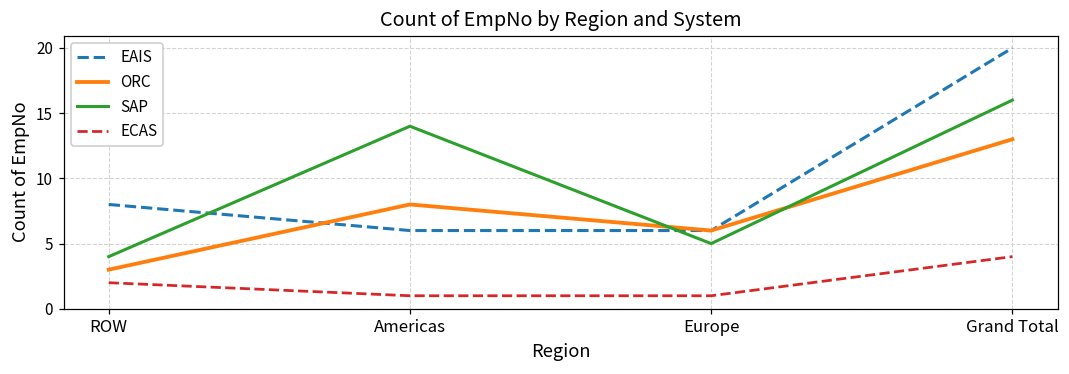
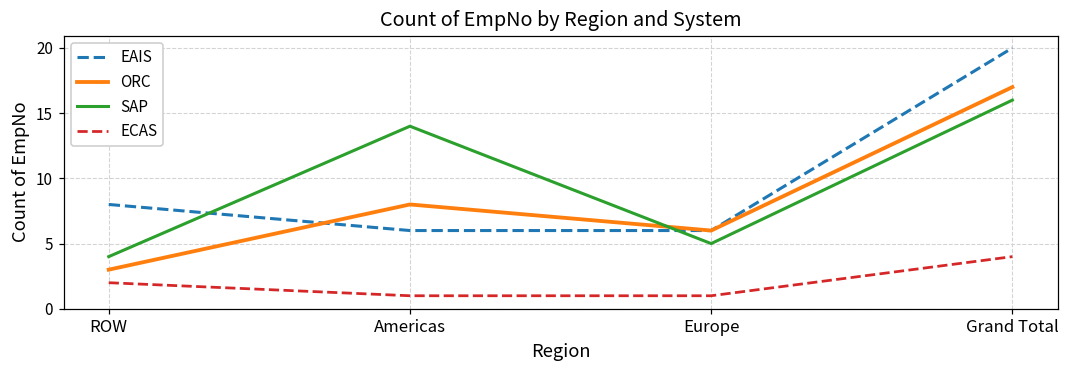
  {
    "EAIS": {
      "ROW": 8,
      "Americas": 6,
      "Grand Total": 20
    },
    "ORC": {
      "ROW": 3,
      "Americas": 8,
-     "Grand Total": 13
+     "Grand Total": 17
    },
    "SAP": {
      "ROW": 4,
      "Americas": 14,
      "Europe": 5,
      "Grand Total": 16
    },
    "ECAS": {
      "ROW": 2,
      "Americas": 1,
      "Europe": 1,
      "Grand Total": 4
    }
  }
